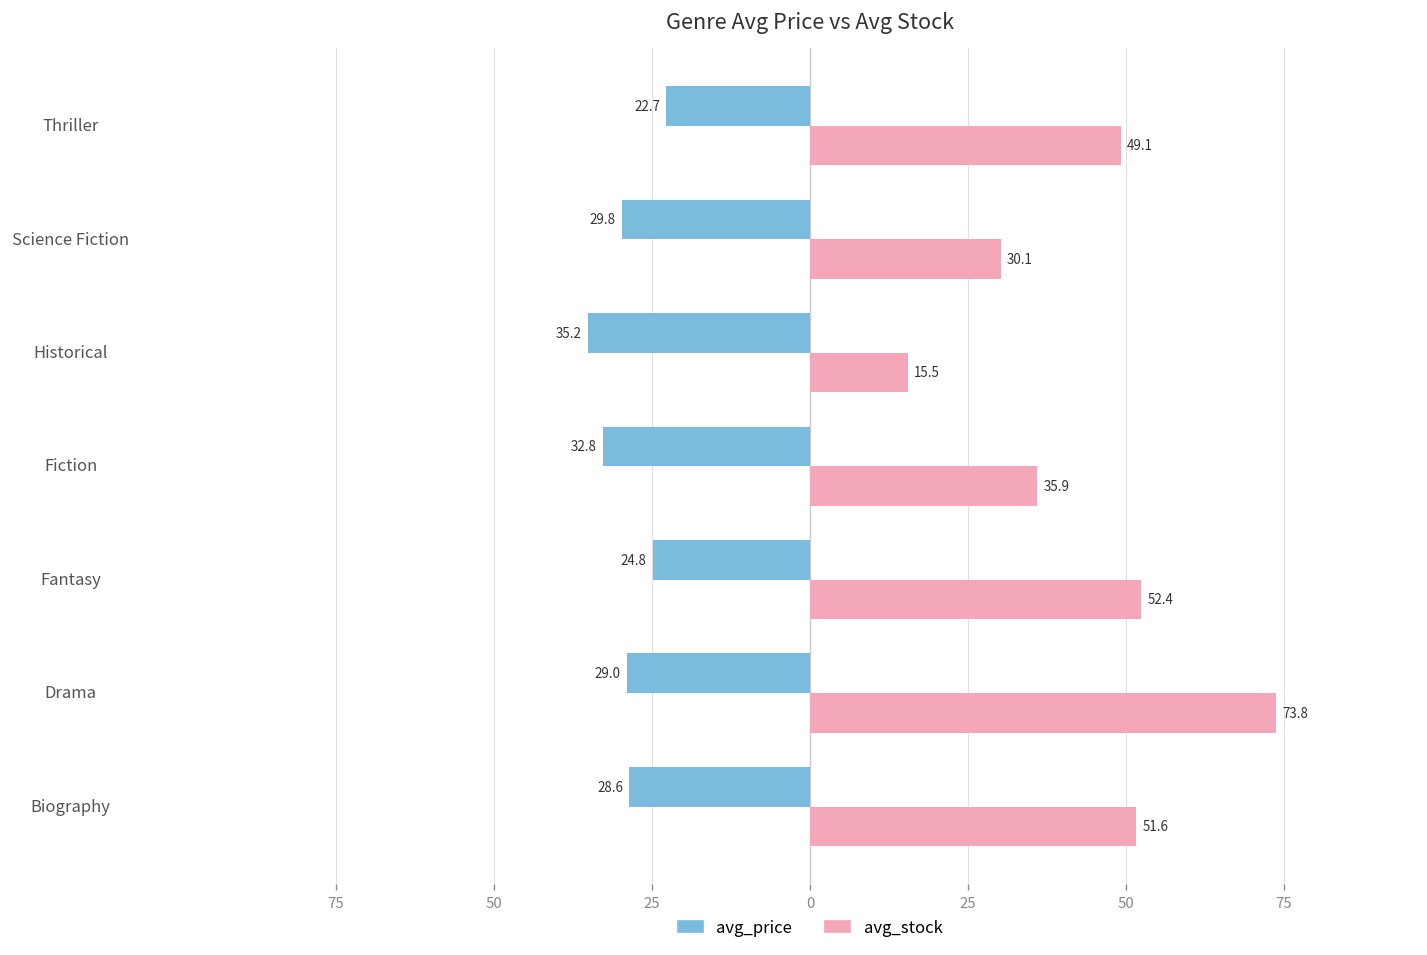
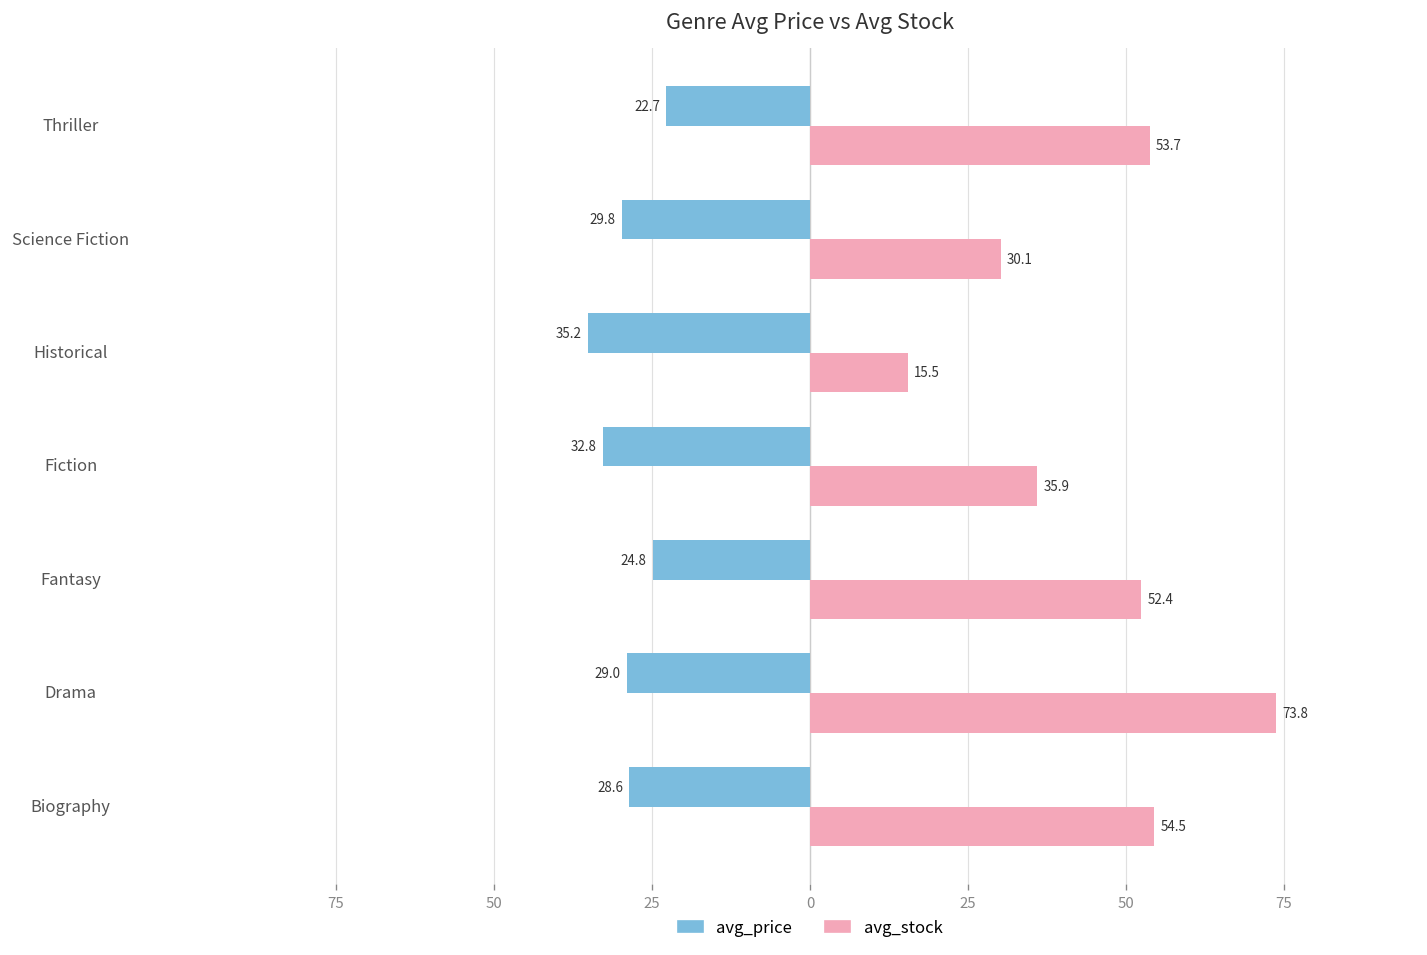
  {
    "avg_stock": {
-     "Thriller": 49.1,
+     "Thriller": 53.7,
      "Science Fiction": 30.1,
      "Historical": 15.5,
      "Fiction": 35.9,
      "Fantasy": 52.4,
      "Drama": 73.8,
-     "Biography": 51.6
+     "Biography": 54.5
    }
  }
